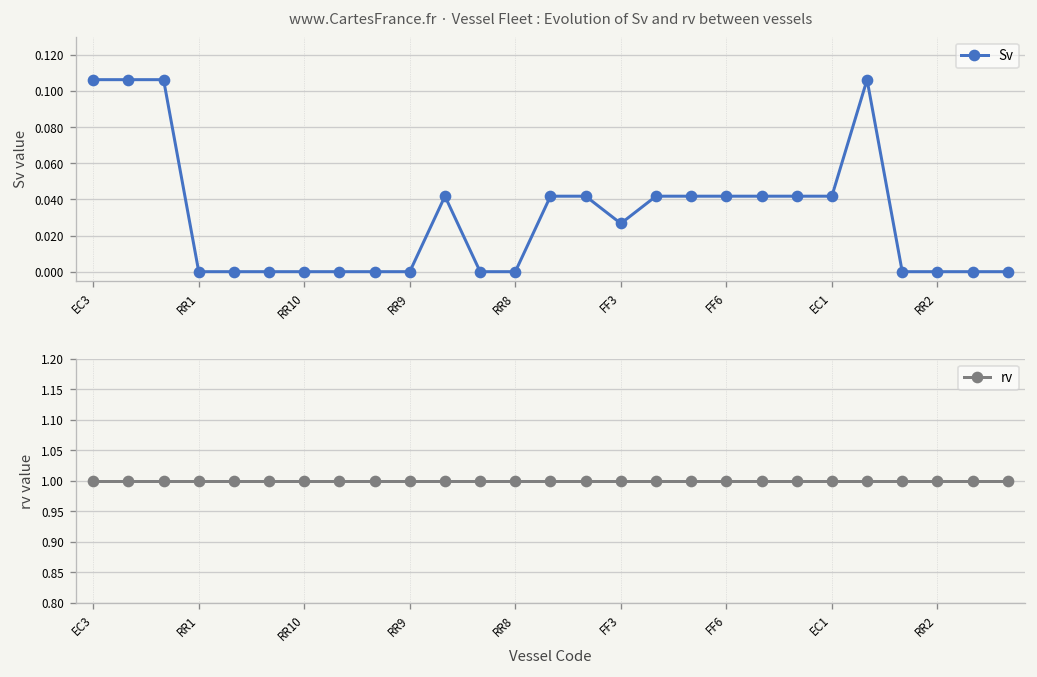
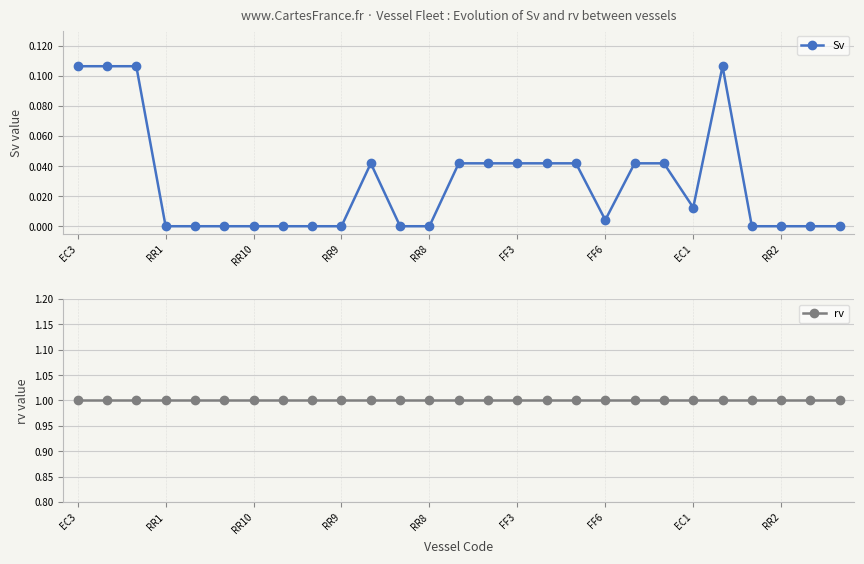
  {
    "www.CartesFrance.fr · Vessel Fleet : Evolution of Sv and rv between vessels": {
      "EC3": 0.106,
      "RR1": 0.000,
      "RR10": 0.000,
      "RR9": 0.000,
      "RR8": 0.000,
-     "FF3": 0.027,
-     "FF6": 0.042,
-     "EC1": 0.042,
+     "FF3": 0.042,
+     "FF6": 0.004,
+     "EC1": 0.012,
      "RR2": 0.000
    }
  }
